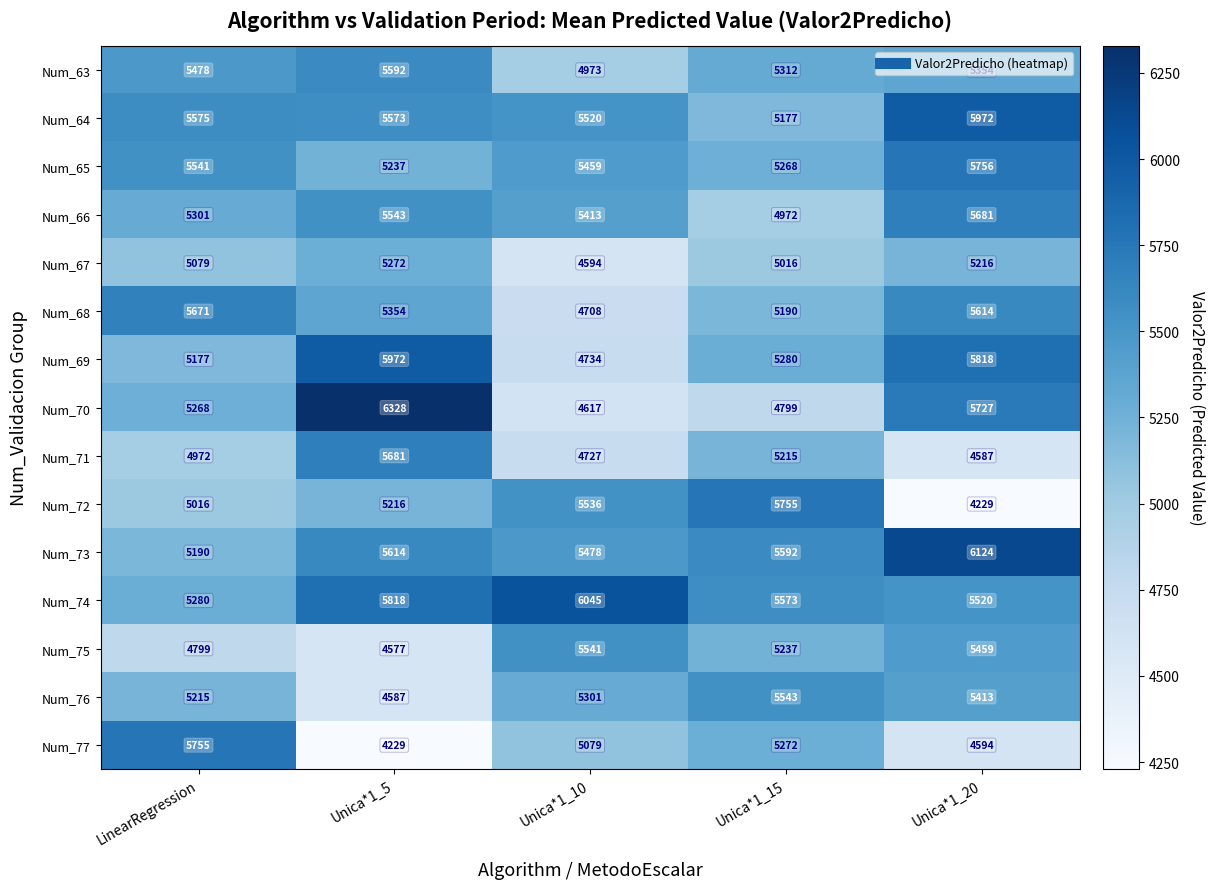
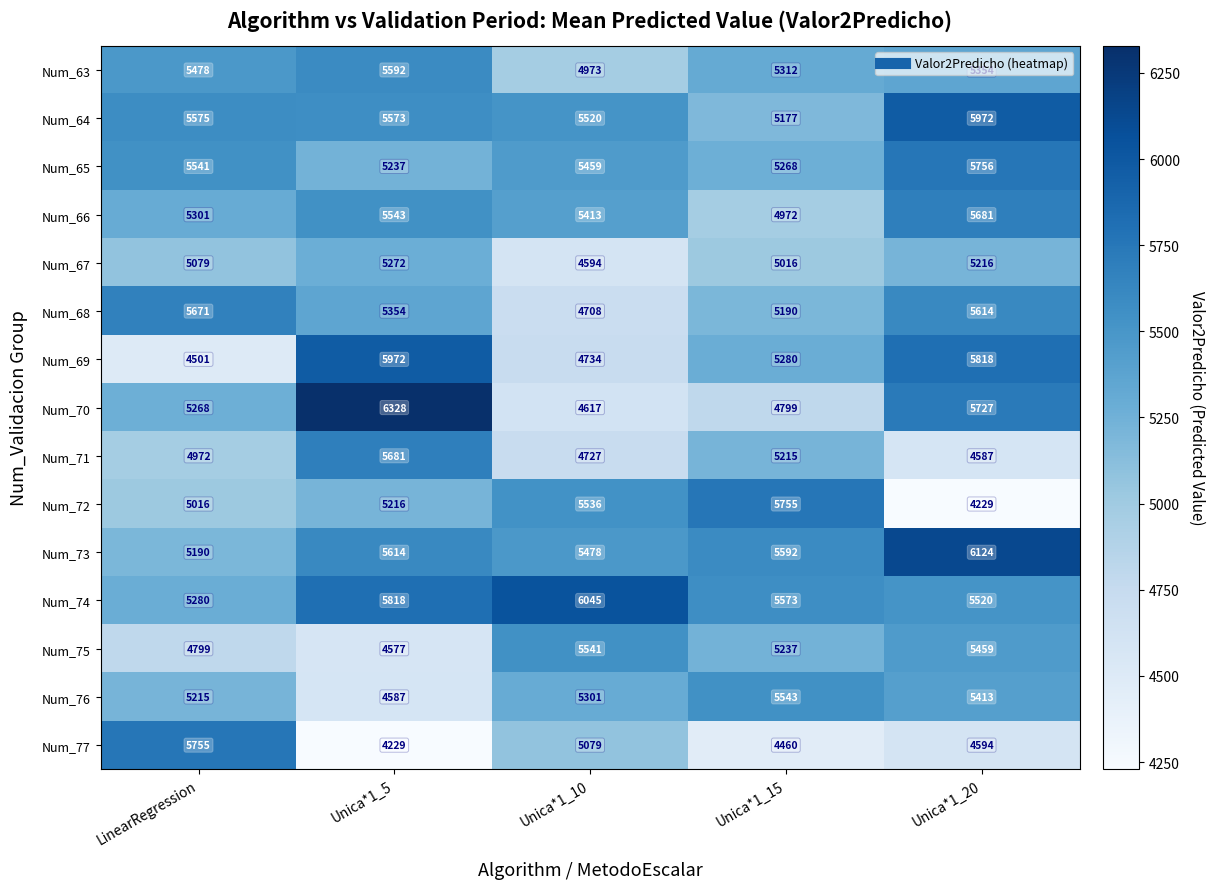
  {
    "Num_69": {
-     "LinearRegression": 5177
+     "LinearRegression": 4501
    },
    "Num_77": {
-     "Unica*1_15": 5272
+     "Unica*1_15": 4460
    }
  }
